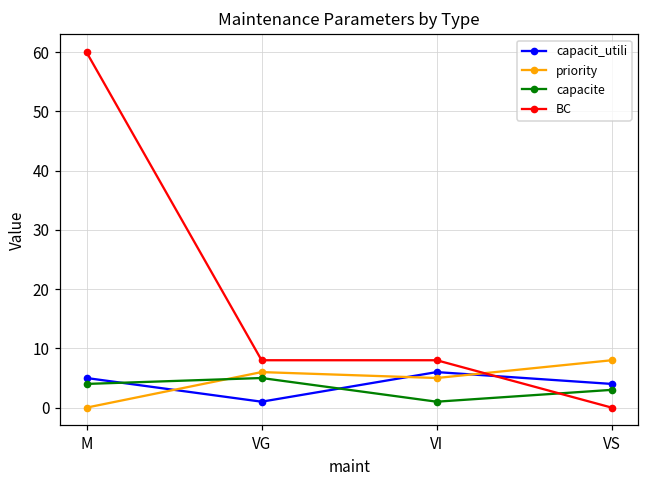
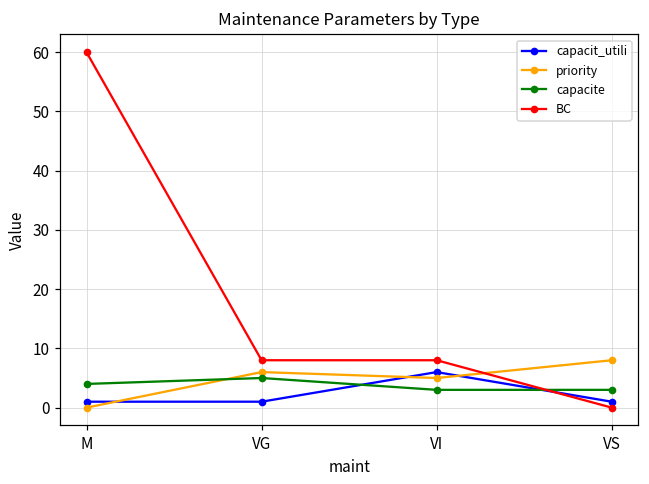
  {
    "capacit_utili": {
-     "M": 5,
+     "M": 1,
      "VG": 1,
      "VI": 6,
-     "VS": 4
+     "VS": 1
    },
    "priority": {
      "M": 0,
      "VG": 6,
      "VI": 5,
      "VS": 8
    },
    "capacite": {
      "M": 4,
      "VG": 5,
-     "VI": 1,
+     "VI": 3,
      "VS": 3
    },
    "BC": {
      "M": 60,
      "VG": 8,
      "VI": 8,
      "VS": 0
    }
  }
